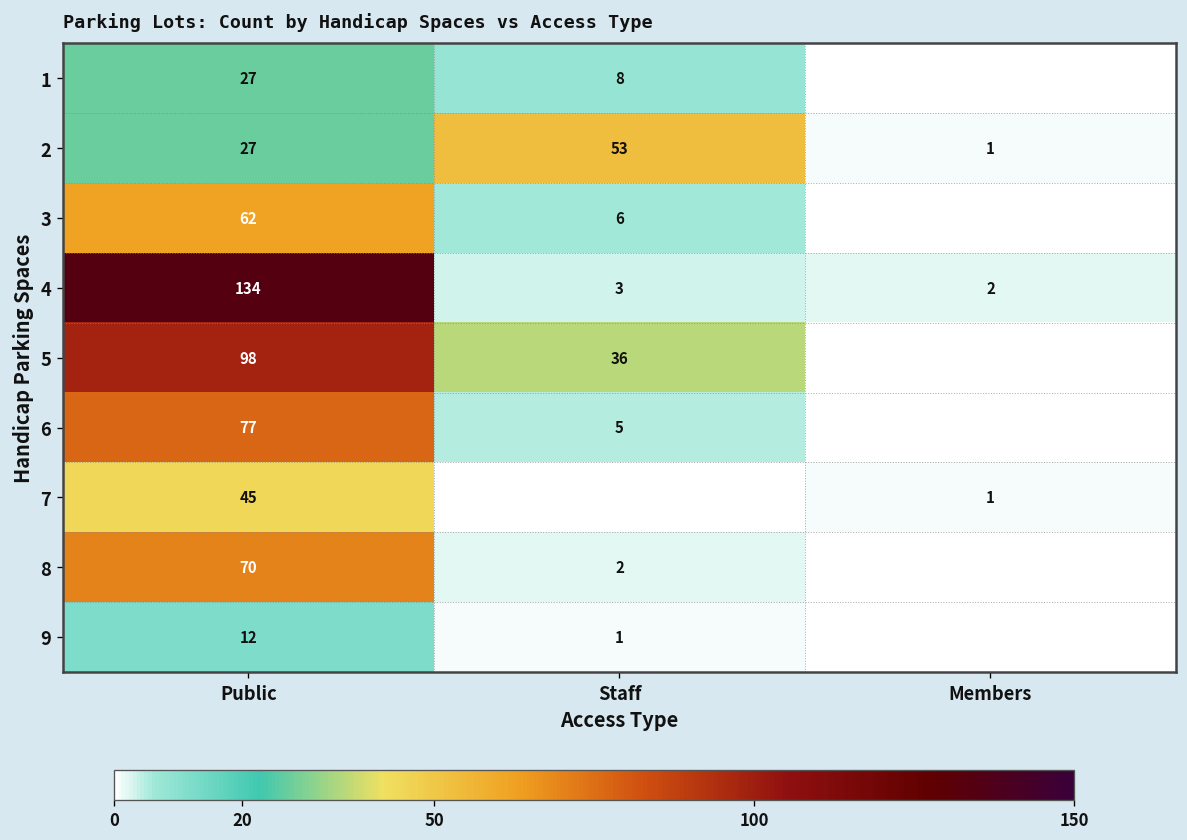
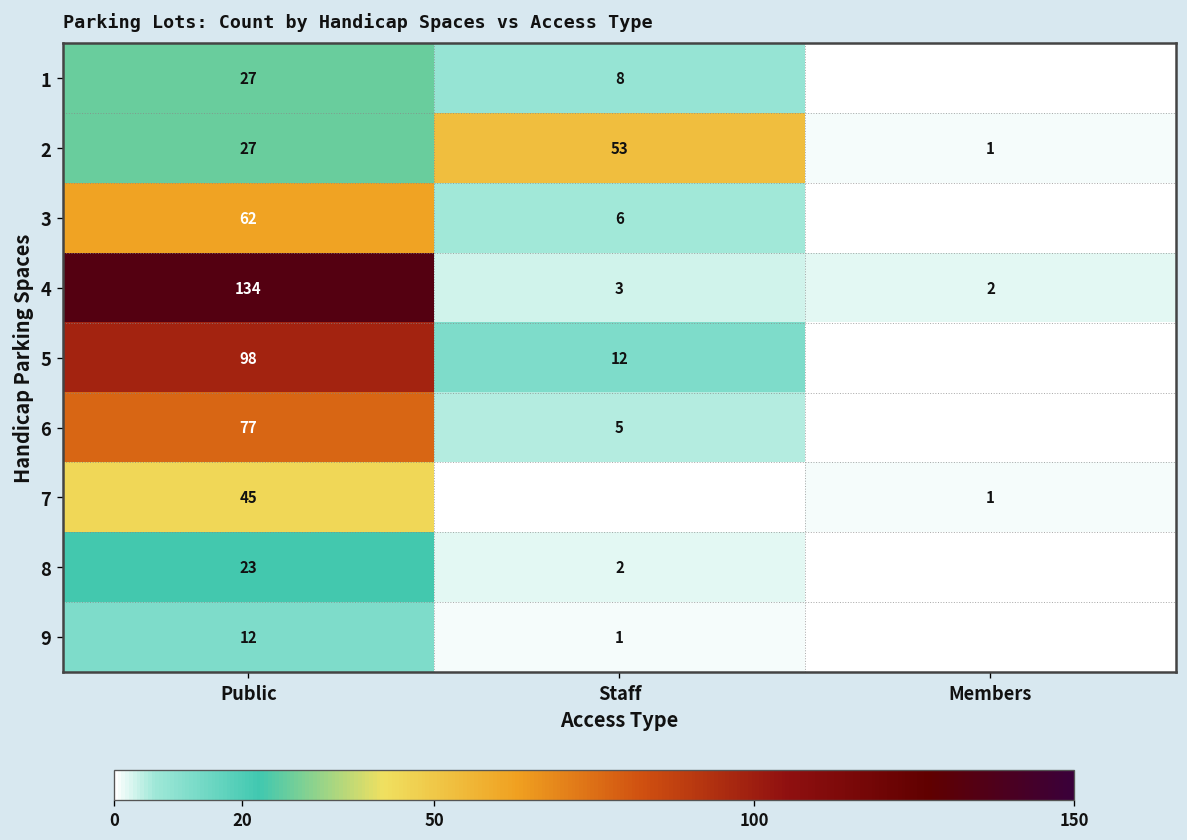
  {
    "1": {
      "Public": 27,
      "Staff": 8
    },
    "2": {
      "Public": 27,
      "Staff": 53,
      "Members": 1
    },
    "3": {
      "Public": 62,
      "Staff": 6
    },
    "4": {
      "Public": 134,
      "Staff": 3,
      "Members": 2
    },
    "5": {
      "Public": 98,
-     "Staff": 36
+     "Staff": 12
    },
    "6": {
      "Public": 77,
      "Staff": 5
    },
    "7": {
      "Public": 45,
      "Members": 1
    },
    "8": {
-     "Public": 70,
+     "Public": 23,
      "Staff": 2
    },
    "9": {
      "Public": 12,
      "Staff": 1
    }
  }
